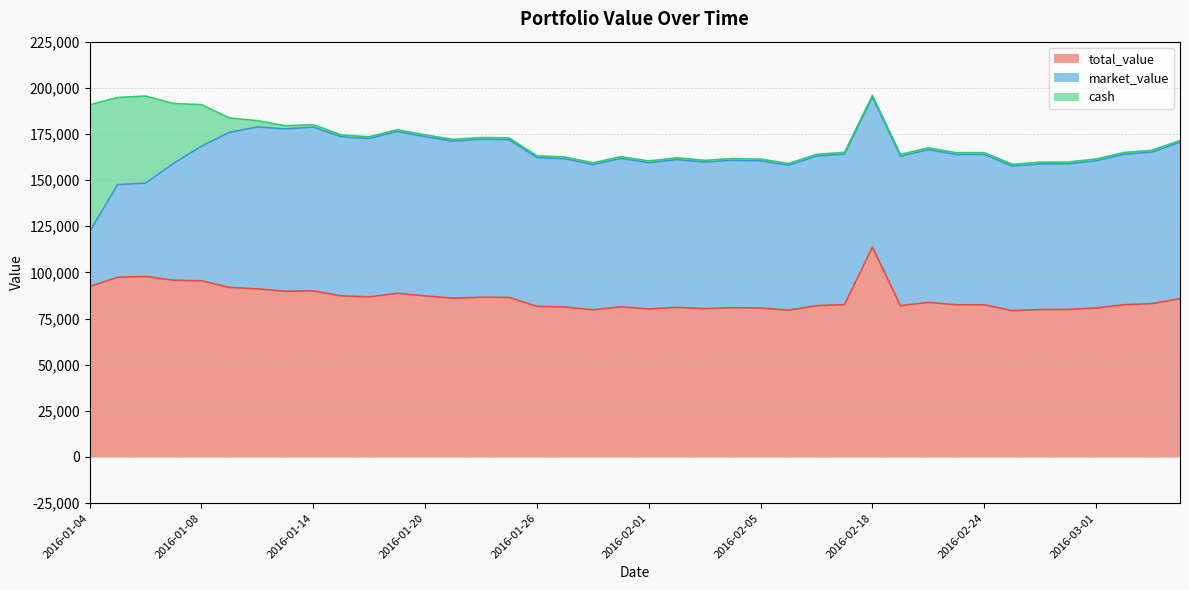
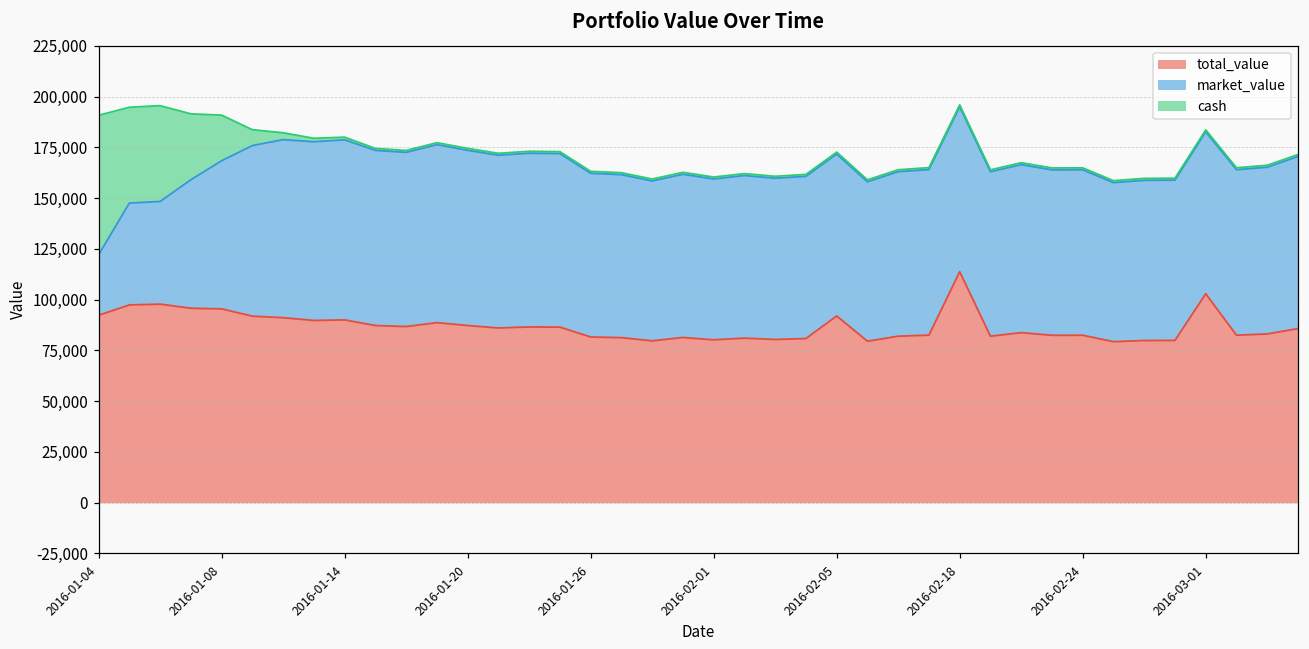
  {
    "total_value": {
      "2016-01-04": "92,000",
      "2016-01-08": "95,000",
      "2016-01-14": "90,000",
      "2016-01-20": "87,000",
      "2016-01-26": "82,000",
      "2016-02-01": "80,000",
-     "2016-02-05": "81,000",
+     "2016-02-05": "92,000",
      "2016-02-18": "114,000",
      "2016-02-24": "82,000",
-     "2016-03-01": "81,000"
+     "2016-03-01": "103,000"
    },
    "market_value": {
      "2016-01-04": "30,000",
      "2016-01-08": "73,000"
    },
    "cash": {
      "2016-01-04": "69,000",
      "2016-01-08": "22,000"
    }
  }
